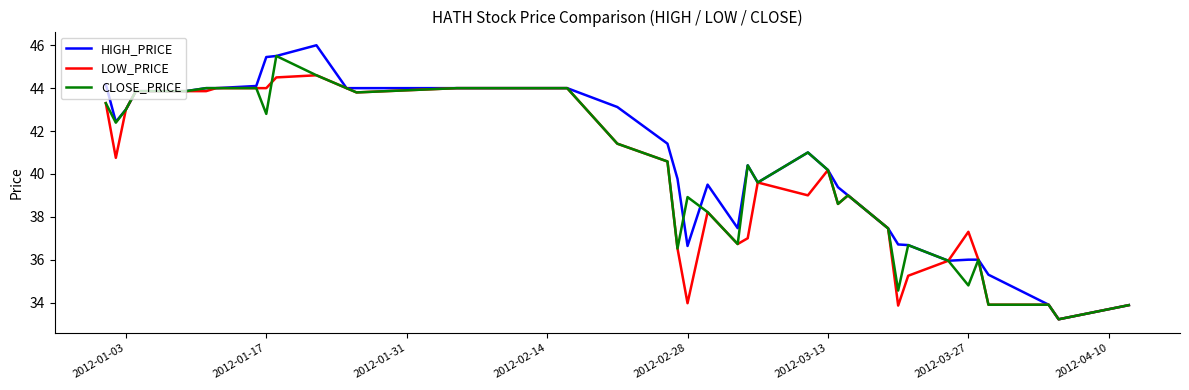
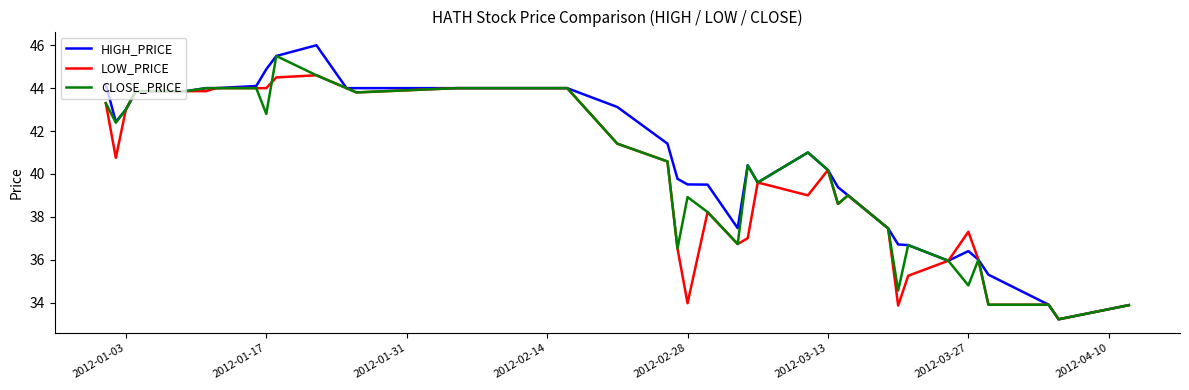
  {
    "HIGH_PRICE": {
-     "2012-01-17": 45.5,
-     "2012-02-28": 36.6,
-     "2012-03-27": 36.0
+     "2012-01-17": 44.9,
+     "2012-02-28": 39.5,
+     "2012-03-27": 36.4
    },
    "LOW_PRICE": {
      "2012-01-17": 44.0,
      "2012-02-28": 34.0,
      "2012-03-27": 37.3
    },
    "CLOSE_PRICE": {
      "2012-01-17": 42.8,
      "2012-02-28": 38.9,
      "2012-03-27": 34.8
    }
  }
